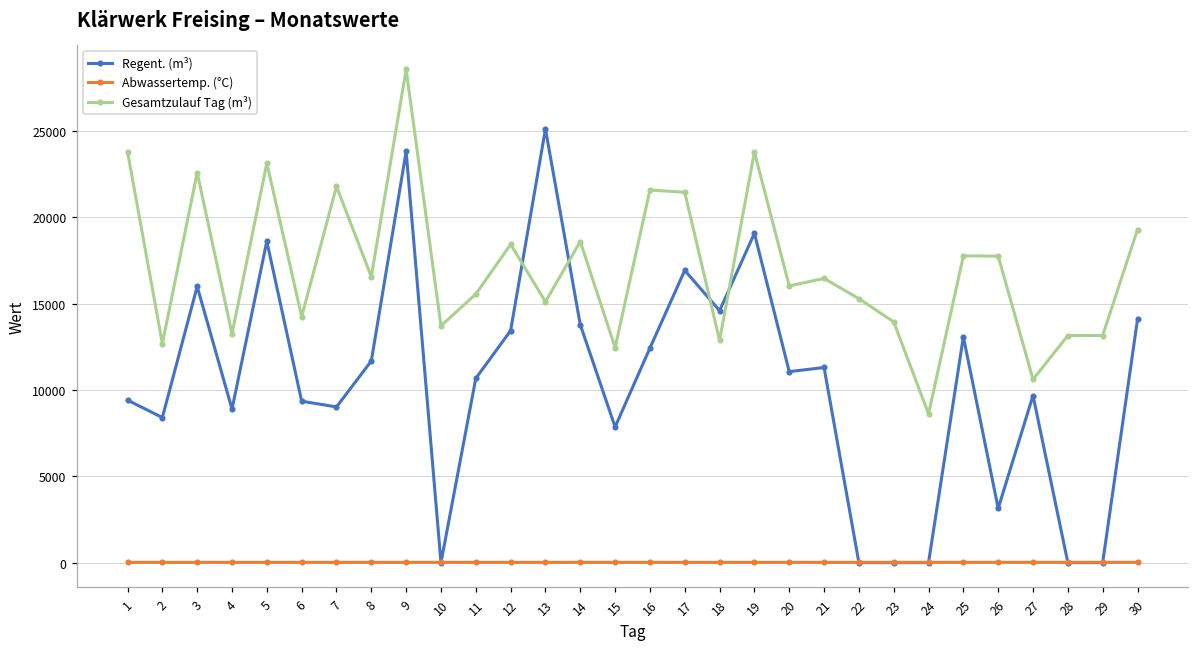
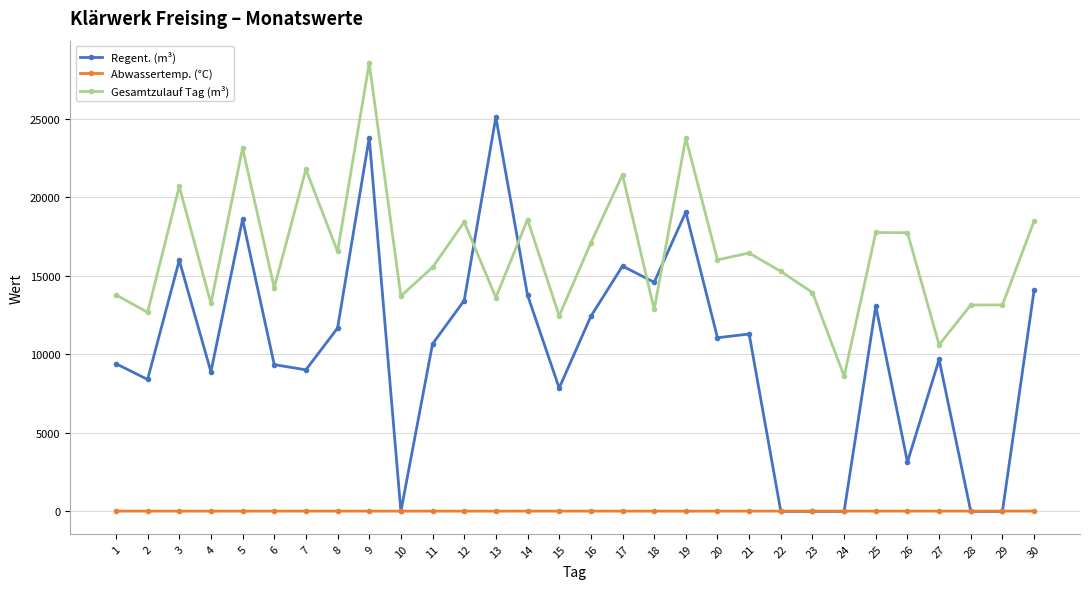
  {
    "Regent. (m³)": {
      "1": 9400,
      "2": 8400,
      "3": 16000,
      "4": 8900,
      "5": 18600,
      "6": 9300,
      "7": 9000,
      "8": 11700,
      "9": 23800,
      "11": 10700,
      "12": 13400,
      "13": 25100,
      "14": 13800,
      "15": 7900,
      "16": 12400,
-     "17": 16900,
+     "17": 15600,
      "18": 14600,
      "19": 19100,
      "20": 11100,
      "21": 11300,
      "25": 13100,
      "26": 3100,
      "27": 9700,
      "30": 14100
    },
    "Abwassertemp. (°C)": {
      "1": 0,
      "2": 0,
      "3": 0,
      "4": 0,
      "5": 0,
      "6": 0,
      "7": 0,
      "8": 0,
      "9": 0,
      "11": 0,
      "12": 0,
      "13": 0,
      "14": 0,
      "15": 0,
      "16": 0,
      "17": 0,
      "18": 0,
      "19": 0,
      "20": 0,
      "21": 0,
      "25": 0,
      "26": 0,
      "27": 0,
      "30": 0
    },
    "Gesamtzulauf Tag (m³)": {
-     "1": 23800,
+     "1": 13800,
      "2": 12700,
-     "3": 22600,
+     "3": 20700,
      "4": 13200,
      "5": 23100,
      "6": 14200,
      "7": 21800,
      "8": 16600,
      "9": 28600,
      "10": 13700,
      "11": 15600,
      "12": 18400,
-     "13": 15100,
+     "13": 13600,
      "14": 18600,
      "15": 12500,
-     "16": 21600,
+     "16": 17100,
      "17": 21400,
      "18": 12900,
      "19": 23800,
      "20": 16000,
      "21": 16500,
      "22": 15300,
      "23": 13900,
      "24": 8600,
      "25": 17800,
      "26": 17800,
      "27": 10600,
      "28": 13100,
      "29": 13200,
-     "30": 19300
+     "30": 18500
    }
  }
